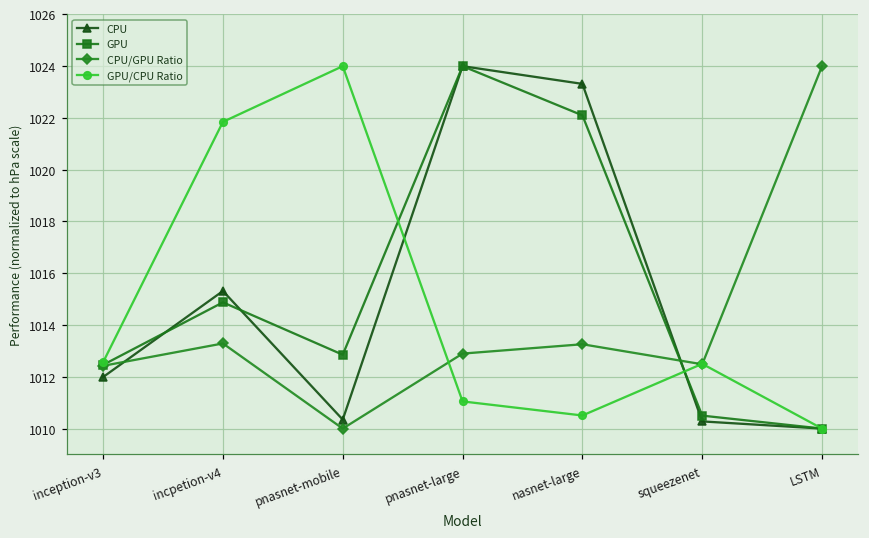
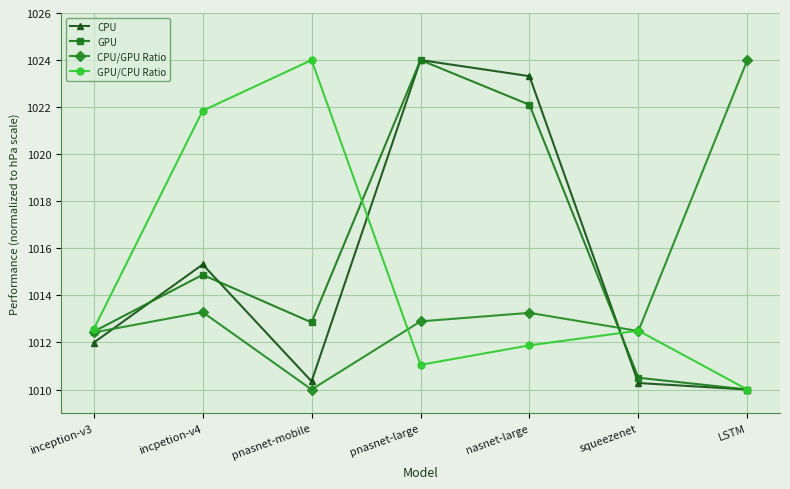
  {
    "GPU/CPU Ratio": {
      "incpetion-v4": 1021.8,
      "pnasnet-mobile": 1024.0,
      "pnasnet-large": 1011.0,
-     "nasnet-large": 1010.5
+     "nasnet-large": 1011.9
    }
  }
